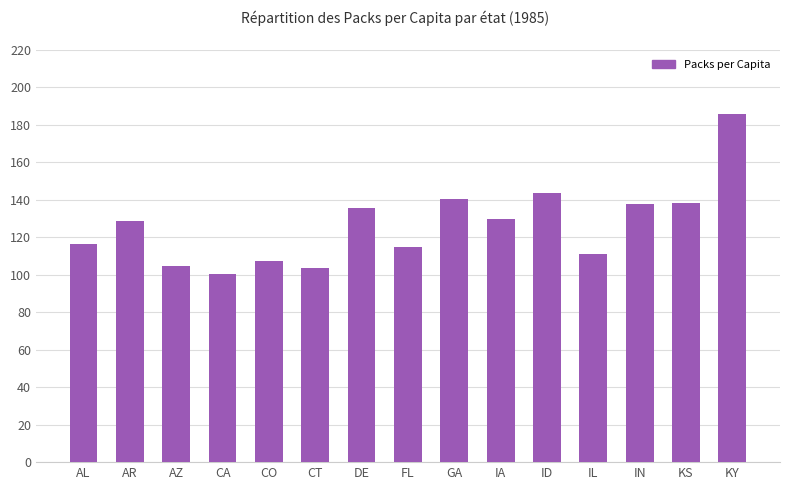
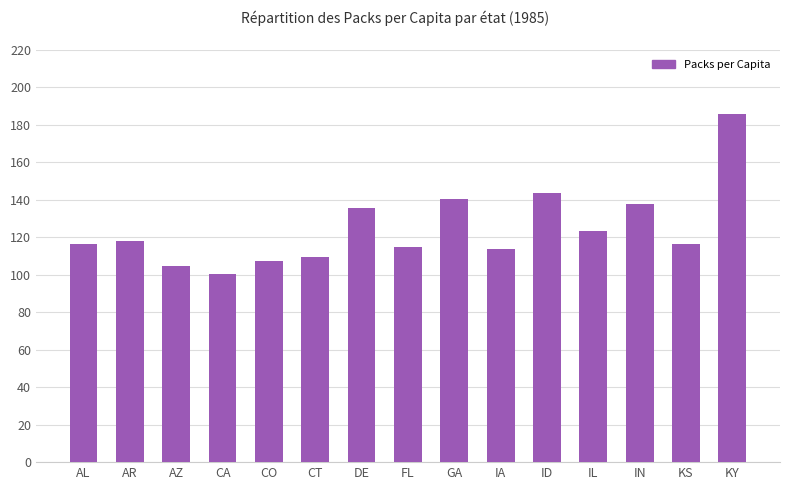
  {
    "AL": 116,
-   "AR": 129,
+   "AR": 118,
    "AZ": 105,
    "CA": 100,
    "CO": 107,
-   "CT": 103,
+   "CT": 109,
    "DE": 136,
    "FL": 115,
    "GA": 141,
-   "IA": 130,
+   "IA": 114,
    "ID": 144,
-   "IL": 111,
+   "IL": 123,
    "IN": 138,
-   "KS": 139,
+   "KS": 117,
    "KY": 186
  }
